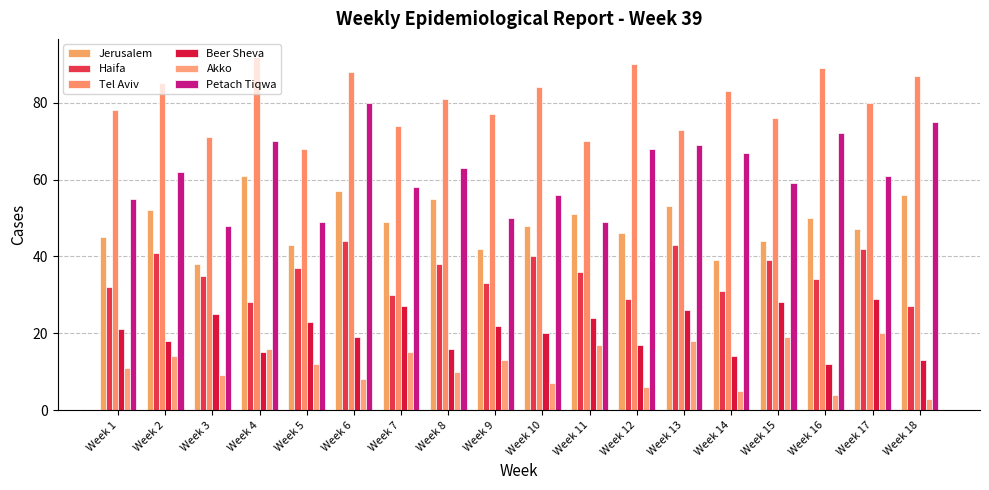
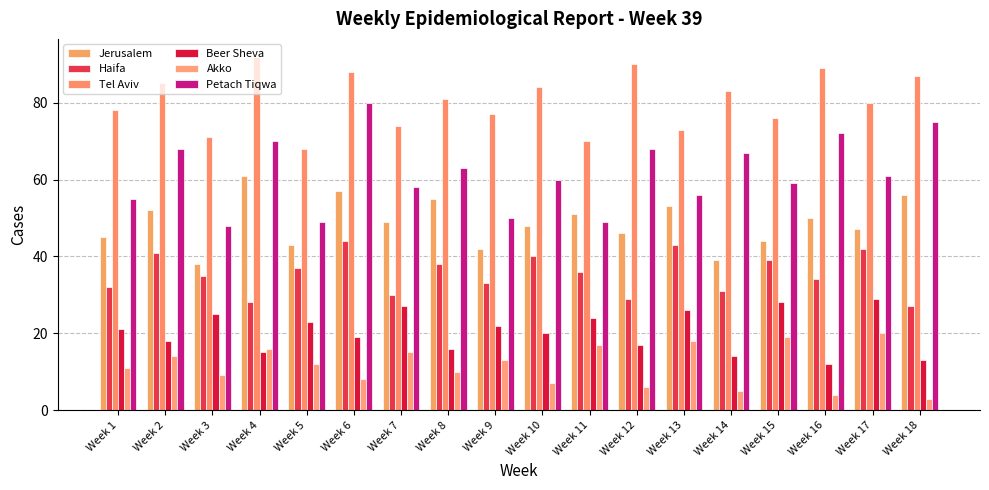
  {
    "Petach Tiqwa": {
      "Week 1": 55,
-     "Week 2": 62,
+     "Week 2": 68,
      "Week 3": 48,
      "Week 4": 70,
      "Week 5": 49,
      "Week 6": 80,
      "Week 7": 58,
      "Week 8": 63,
      "Week 9": 50,
-     "Week 10": 56,
+     "Week 10": 60,
      "Week 11": 49,
      "Week 12": 68,
-     "Week 13": 69,
+     "Week 13": 56,
      "Week 14": 67,
      "Week 15": 59,
      "Week 16": 72,
      "Week 17": 61,
      "Week 18": 75
    }
  }
